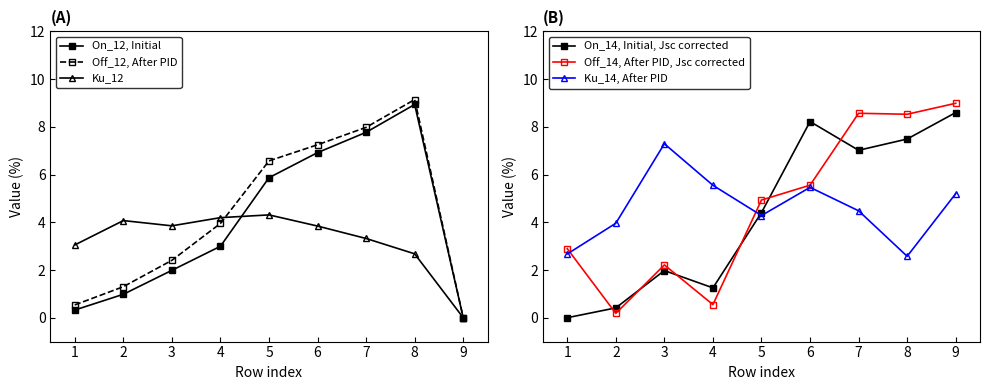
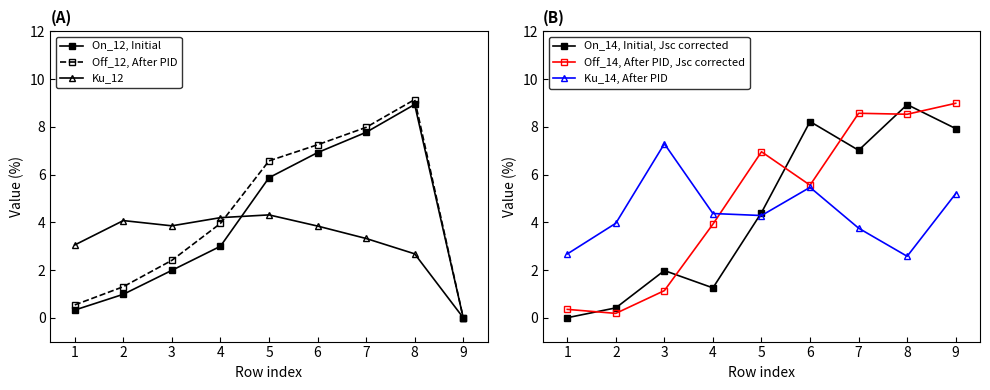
  {
    "(B)": {
      "On_14, Initial, Jsc corrected": {
        "1": 0.0,
        "2": 0.4,
        "3": 2.0,
        "4": 1.3,
        "5": 4.4,
        "6": 8.2,
        "7": 7.0,
-       "8": 7.5,
-       "9": 8.6
+       "8": 8.9,
+       "9": 7.9
      },
      "Off_14, After PID, Jsc corrected": {
-       "1": 2.9,
+       "1": 0.3,
        "2": 0.2,
-       "3": 2.2,
-       "4": 0.5,
-       "5": 4.9,
+       "3": 1.1,
+       "4": 3.9,
+       "5": 7.0,
        "7": 8.6,
        "8": 8.5,
        "9": 9.0
      },
      "Ku_14, After PID": {
        "1": 2.7,
        "2": 4.0,
        "3": 7.3,
-       "4": 5.6,
+       "4": 4.4,
        "5": 4.3,
-       "7": 4.5,
+       "7": 3.8,
        "8": 2.6,
        "9": 5.2
      }
    }
  }
